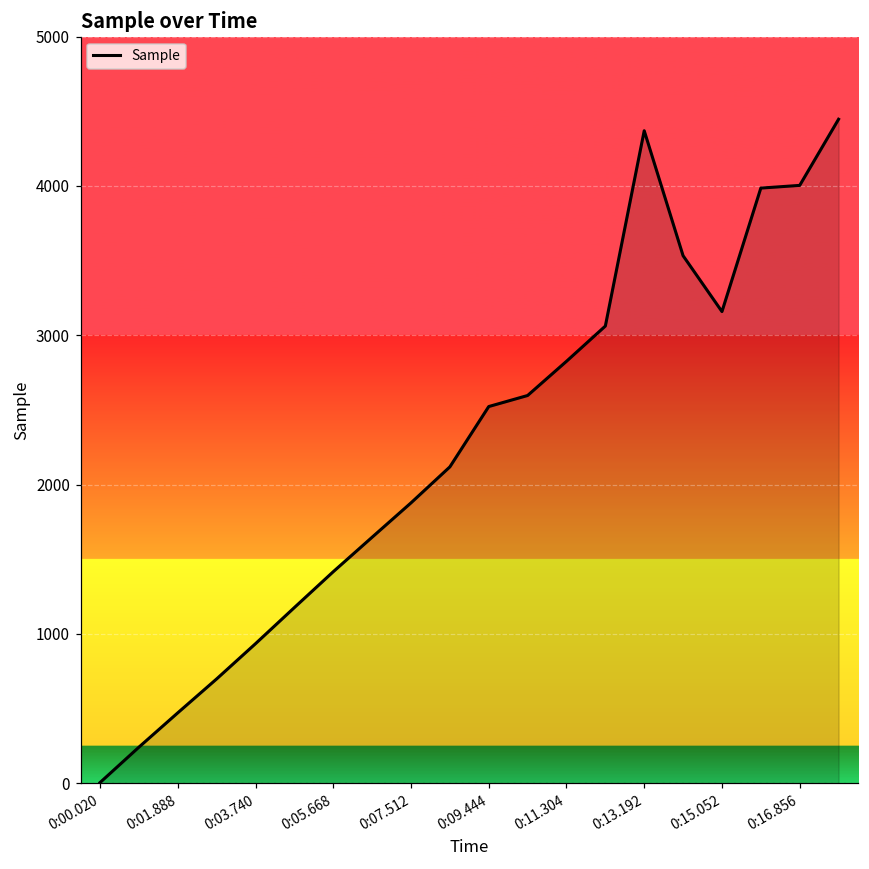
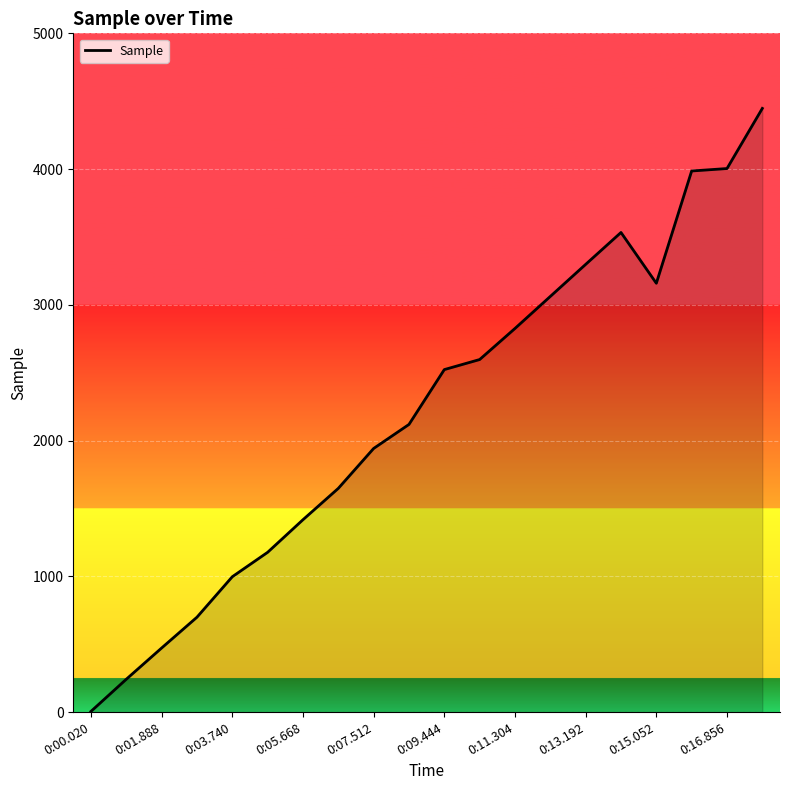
  {
    "0:00.020": 10,
    "0:01.888": 470,
-   "0:03.740": 940,
+   "0:03.740": 1000,
    "0:05.668": 1420,
-   "0:07.512": 1880,
+   "0:07.512": 1940,
    "0:09.444": 2520,
    "0:11.304": 2830,
-   "0:13.192": 4370,
+   "0:13.192": 3300,
    "0:15.052": 3160,
    "0:16.856": 4000
  }
